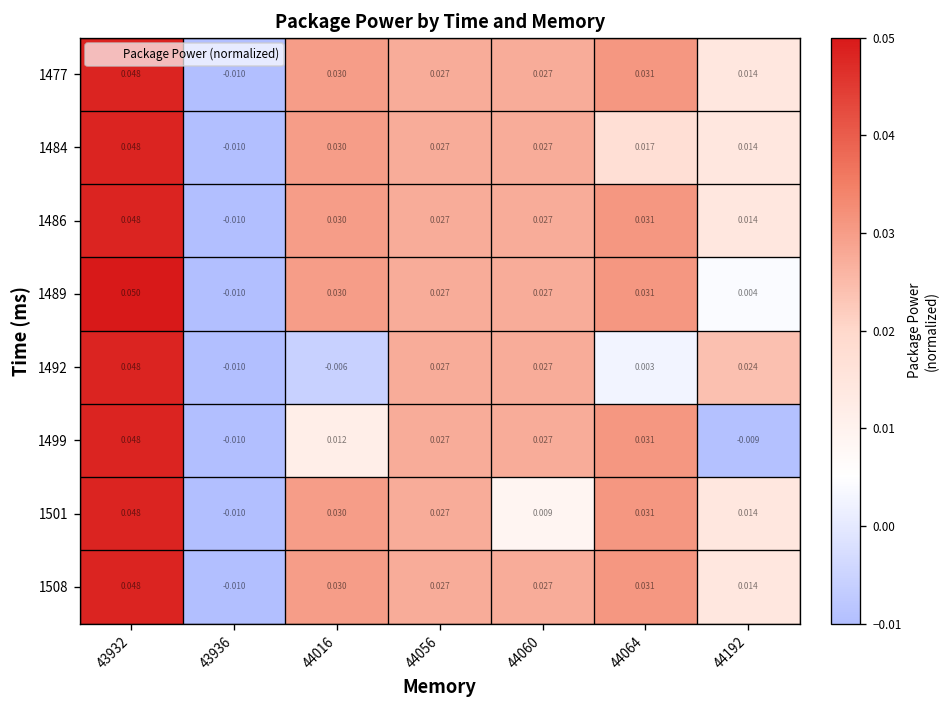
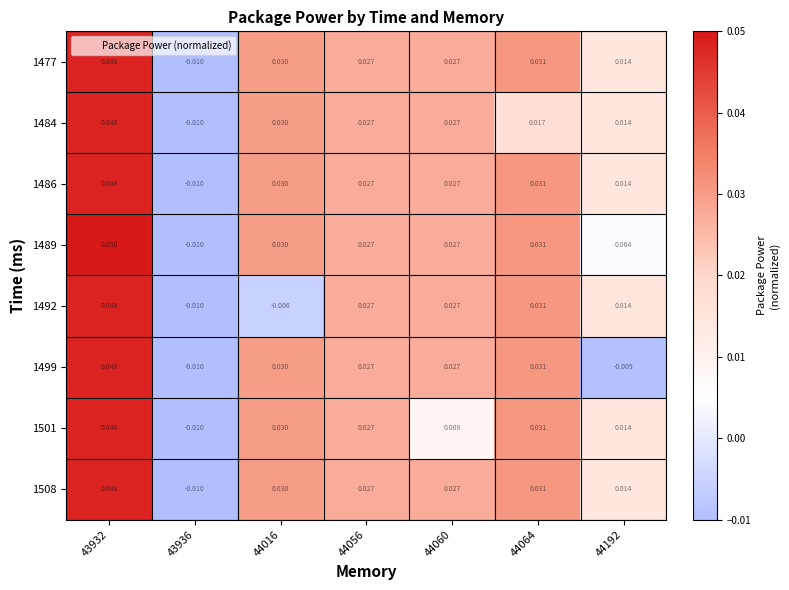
  {
    "1477": {
      "43932": 0.048,
      "43936": -0.010,
      "44016": 0.030,
      "44056": 0.027,
      "44060": 0.027,
      "44064": 0.031,
      "44192": 0.014
    },
    "1484": {
      "43932": 0.048,
      "43936": -0.010,
      "44016": 0.030,
      "44056": 0.027,
      "44060": 0.027,
      "44064": 0.017,
      "44192": 0.014
    },
    "1486": {
      "43932": 0.048,
      "43936": -0.010,
      "44016": 0.030,
      "44056": 0.027,
      "44060": 0.027,
      "44064": 0.031,
      "44192": 0.014
    },
    "1489": {
      "43932": 0.050,
      "43936": -0.010,
      "44016": 0.030,
      "44056": 0.027,
      "44060": 0.027,
      "44064": 0.031,
      "44192": 0.004
    },
    "1492": {
      "43932": 0.048,
      "43936": -0.010,
      "44016": -0.006,
      "44056": 0.027,
      "44060": 0.027,
-     "44064": 0.003,
-     "44192": 0.024
+     "44064": 0.031,
+     "44192": 0.014
    },
    "1499": {
      "43932": 0.048,
      "43936": -0.010,
-     "44016": 0.012,
+     "44016": 0.030,
      "44056": 0.027,
      "44060": 0.027,
      "44064": 0.031,
      "44192": -0.009
    },
    "1501": {
      "43932": 0.048,
      "43936": -0.010,
      "44016": 0.030,
      "44056": 0.027,
      "44060": 0.009,
      "44064": 0.031,
      "44192": 0.014
    },
    "1508": {
      "43932": 0.048,
      "43936": -0.010,
      "44016": 0.030,
      "44056": 0.027,
      "44060": 0.027,
      "44064": 0.031,
      "44192": 0.014
    }
  }
